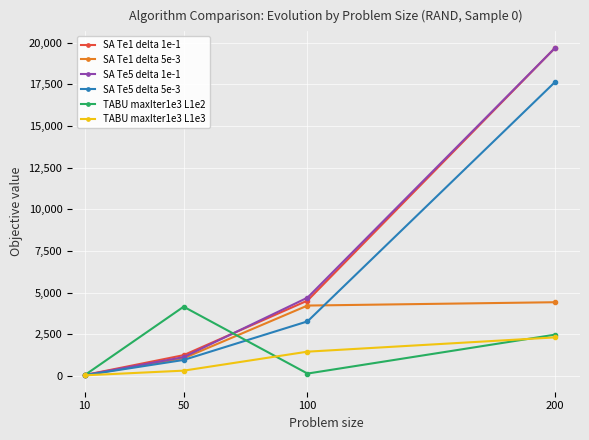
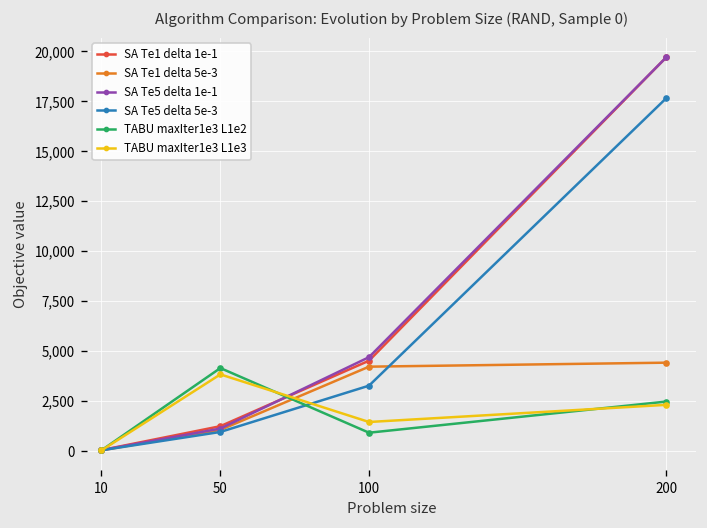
  {
    "SA Te5 delta 1e-1": {
      "100": "4,700"
    },
    "SA Te5 delta 5e-3": {
      "100": "3,300",
      "200": "17,700"
    },
    "TABU maxIter1e3 L1e2": {
      "50": "4,200",
-     "100": "100",
+     "100": "900",
      "200": "2,500"
    },
    "TABU maxIter1e3 L1e3": {
-     "50": "300",
+     "50": "3,800",
      "100": "1,500",
      "200": "2,300"
    }
  }
